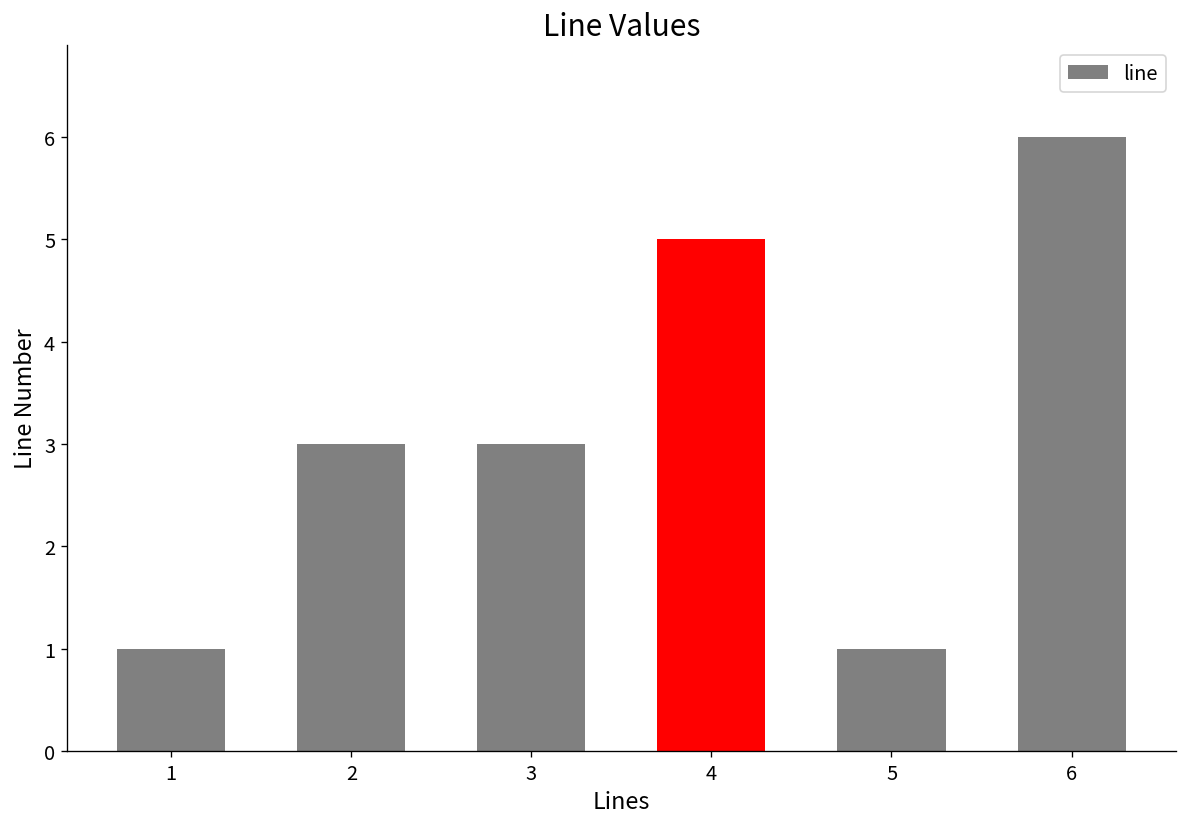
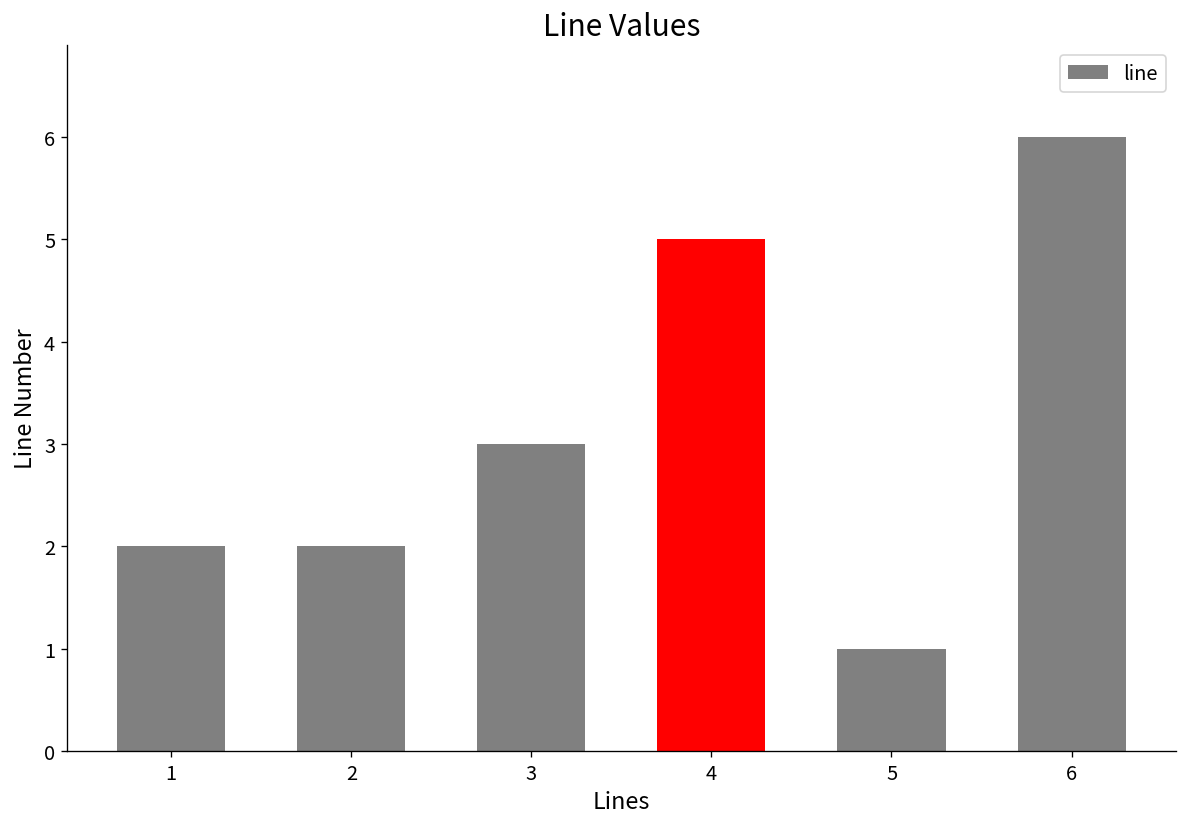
  {
-   "1": 1,
-   "2": 3,
+   "1": 2,
+   "2": 2,
    "3": 3,
    "4": 5,
    "5": 1,
    "6": 6
  }
